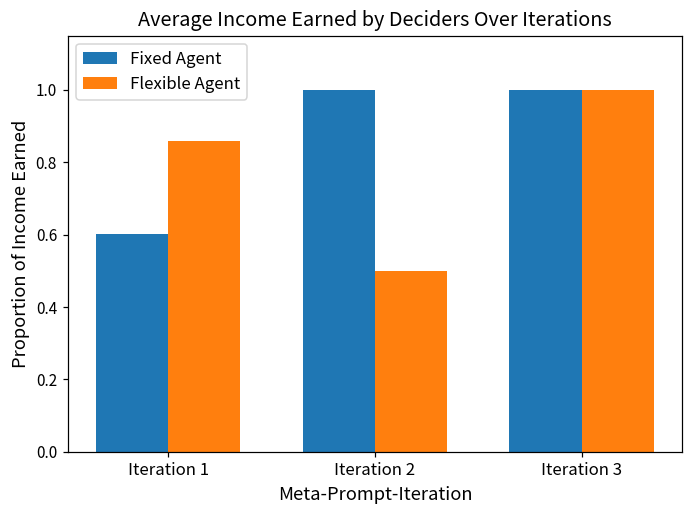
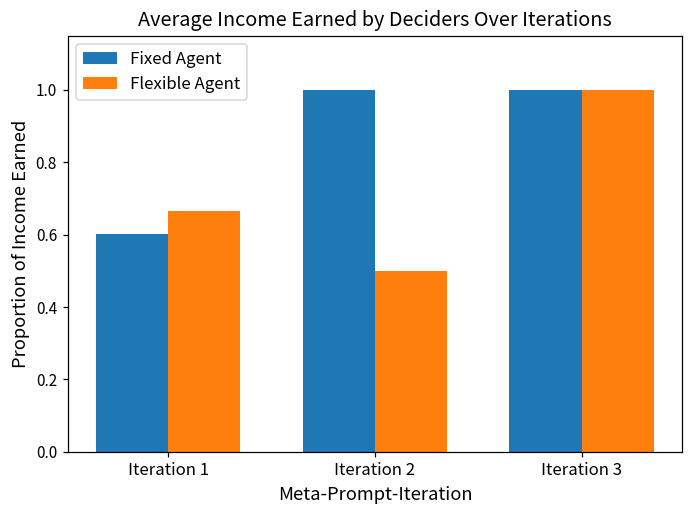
  {
    "Fixed Agent": {
      "Iteration 1": 0.60,
      "Iteration 2": 1.00,
      "Iteration 3": 1.00
    },
    "Flexible Agent": {
-     "Iteration 1": 0.86,
+     "Iteration 1": 0.67,
      "Iteration 2": 0.50,
      "Iteration 3": 1.00
    }
  }
